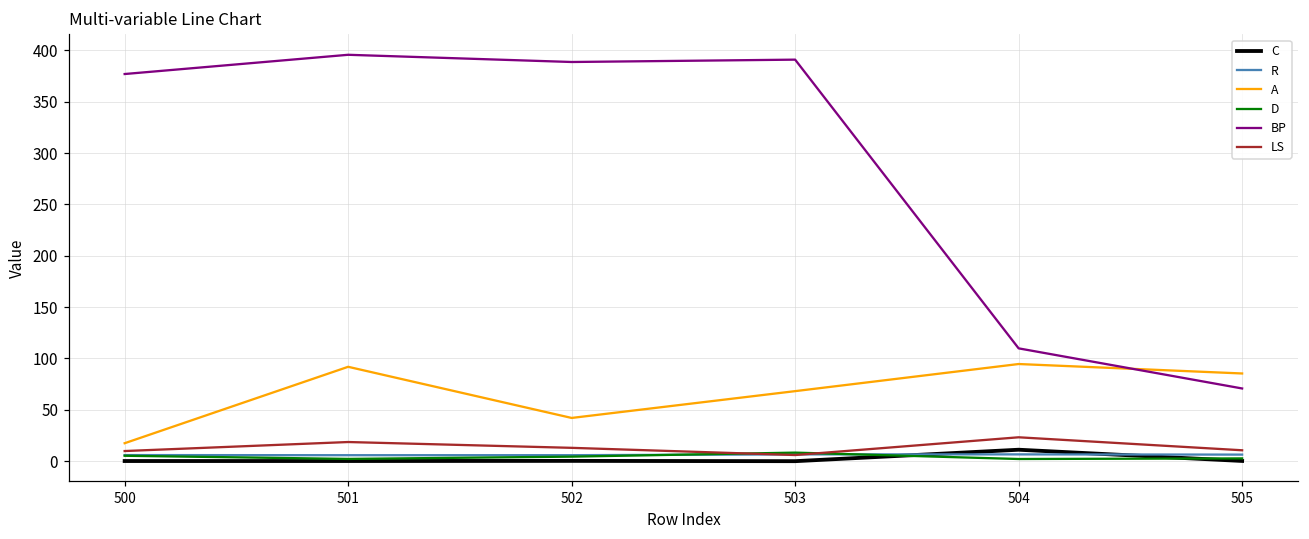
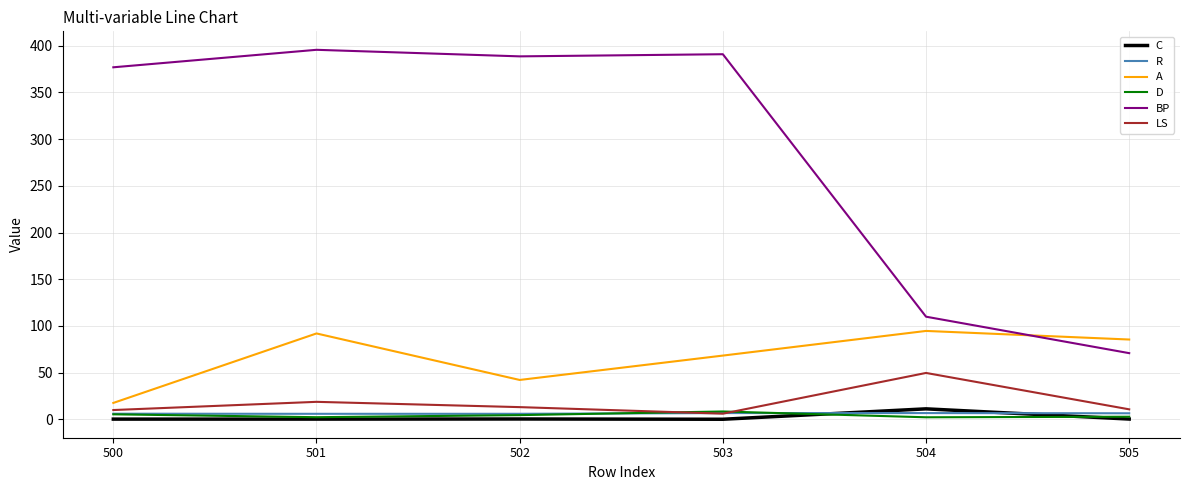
  {
    "C": {
      "500": 0,
      "502": 0,
      "503": 0,
      "504": 10
    },
    "R": {
      "501": 10,
      "504": 10,
      "505": 10
    },
    "A": {
      "500": 20,
      "501": 90,
      "502": 40,
      "503": 70,
      "504": 90,
      "505": 90
    },
    "D": {
      "504": 0
    },
    "BP": {
      "500": 380,
      "501": 400,
      "502": 390,
      "503": 390,
      "504": 110,
      "505": 70
    },
    "LS": {
      "500": 10,
      "501": 20,
      "502": 10,
-     "504": 20,
+     "504": 50,
      "505": 10
    }
  }
